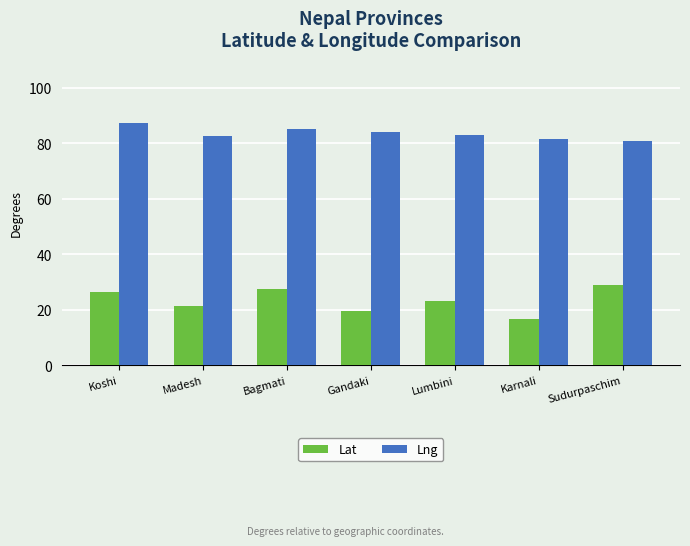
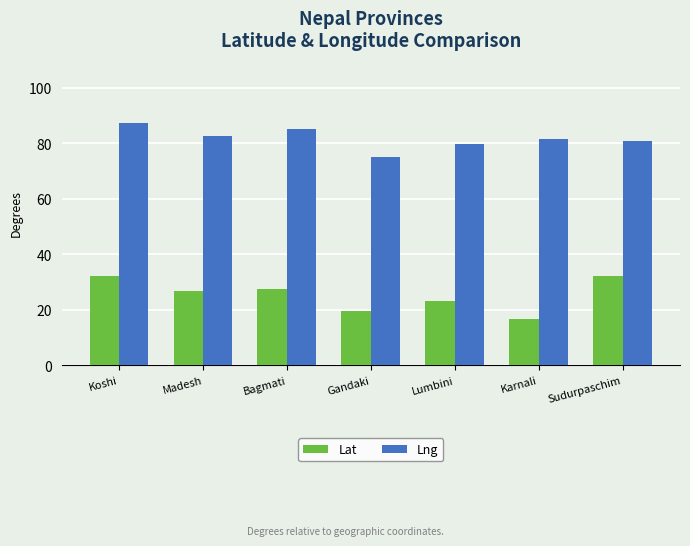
  {
    "Lat": {
-     "Koshi": 26,
-     "Madesh": 21,
+     "Koshi": 32,
+     "Madesh": 27,
      "Bagmati": 27,
      "Gandaki": 19,
      "Lumbini": 23,
      "Karnali": 17,
-     "Sudurpaschim": 29
+     "Sudurpaschim": 32
    },
    "Lng": {
      "Koshi": 87,
      "Madesh": 83,
      "Bagmati": 85,
-     "Gandaki": 84,
-     "Lumbini": 83,
+     "Gandaki": 75,
+     "Lumbini": 80,
      "Karnali": 82,
      "Sudurpaschim": 81
    }
  }
